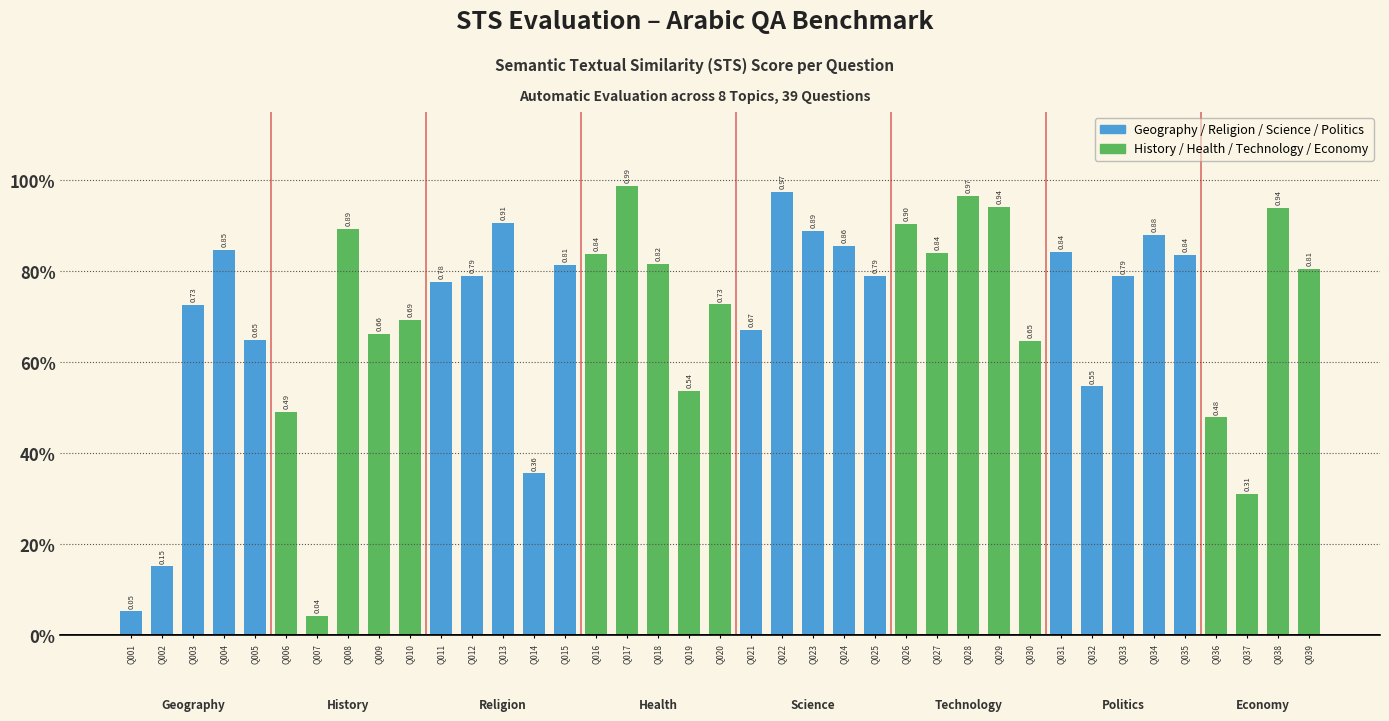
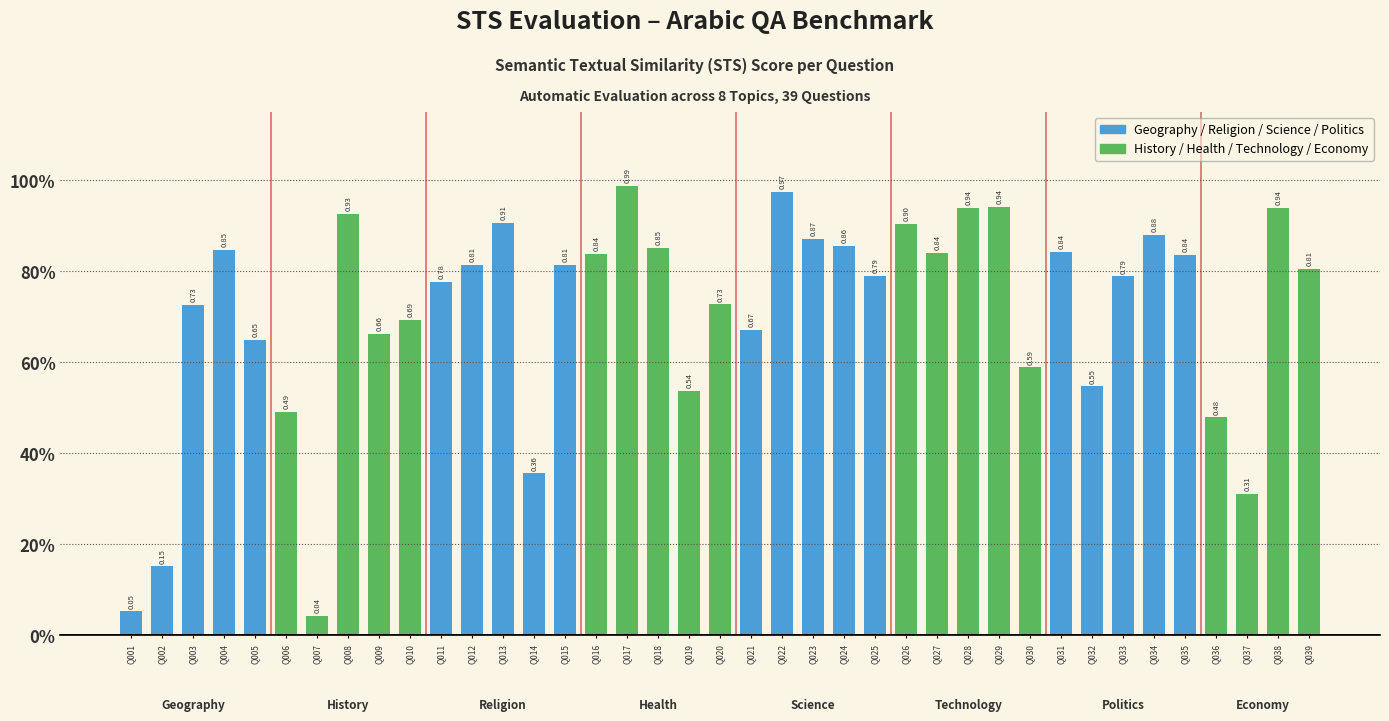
  {
    "Q001": 0.05,
    "Q002": 0.15,
    "Q003": 0.73,
    "Q004": 0.85,
    "Q005": 0.65,
    "Q006": 0.49,
    "Q007": 0.04,
-   "Q008": 0.89,
+   "Q008": 0.93,
    "Q009": 0.66,
    "Q010": 0.69,
    "Q011": 0.78,
-   "Q012": 0.79,
+   "Q012": 0.81,
    "Q013": 0.91,
    "Q014": 0.36,
    "Q015": 0.81,
    "Q016": 0.84,
    "Q017": 0.99,
-   "Q018": 0.82,
+   "Q018": 0.85,
    "Q019": 0.54,
    "Q020": 0.73,
    "Q021": 0.67,
    "Q022": 0.97,
-   "Q023": 0.89,
+   "Q023": 0.87,
    "Q024": 0.86,
    "Q025": 0.79,
    "Q026": 0.90,
    "Q027": 0.84,
-   "Q028": 0.97,
+   "Q028": 0.94,
    "Q029": 0.94,
-   "Q030": 0.65,
+   "Q030": 0.59,
    "Q031": 0.84,
    "Q032": 0.55,
    "Q033": 0.79,
    "Q034": 0.88,
    "Q035": 0.84,
    "Q036": 0.48,
    "Q037": 0.31,
    "Q038": 0.94,
    "Q039": 0.81
  }
